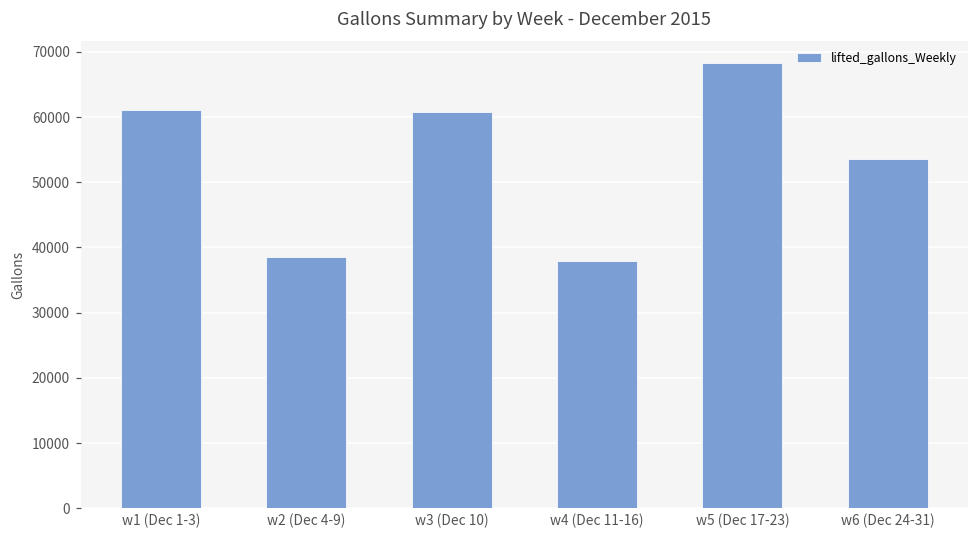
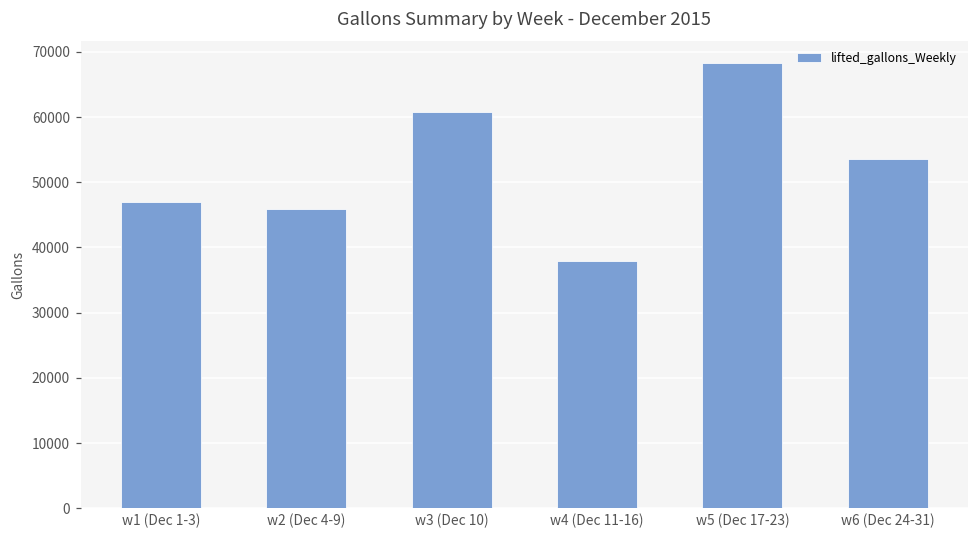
  {
-   "w1 (Dec 1-3)": 61000,
-   "w2 (Dec 4-9)": 38000,
+   "w1 (Dec 1-3)": 47000,
+   "w2 (Dec 4-9)": 46000,
    "w3 (Dec 10)": 61000,
    "w4 (Dec 11-16)": 38000,
    "w5 (Dec 17-23)": 68000,
    "w6 (Dec 24-31)": 54000
  }
